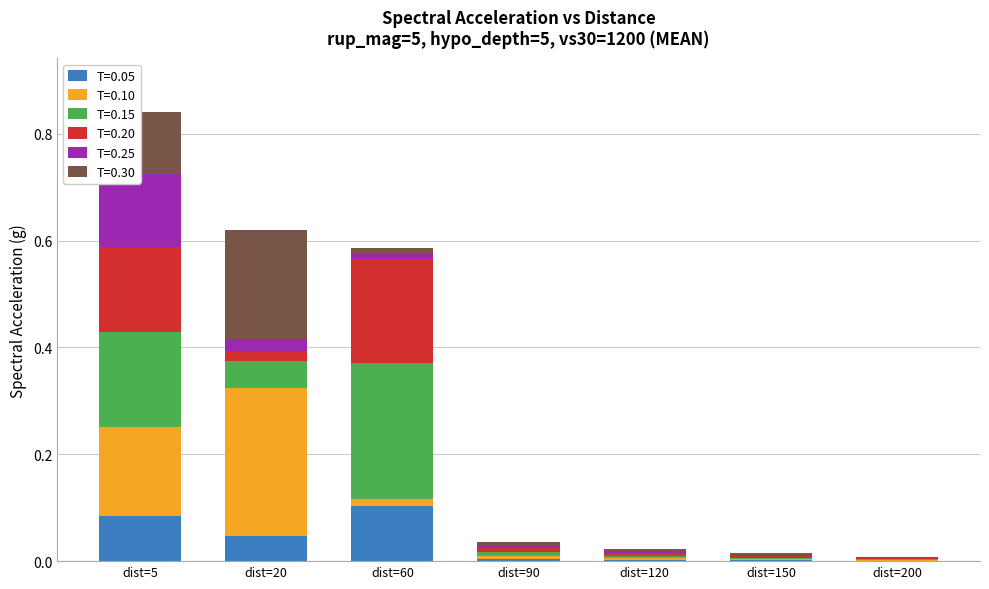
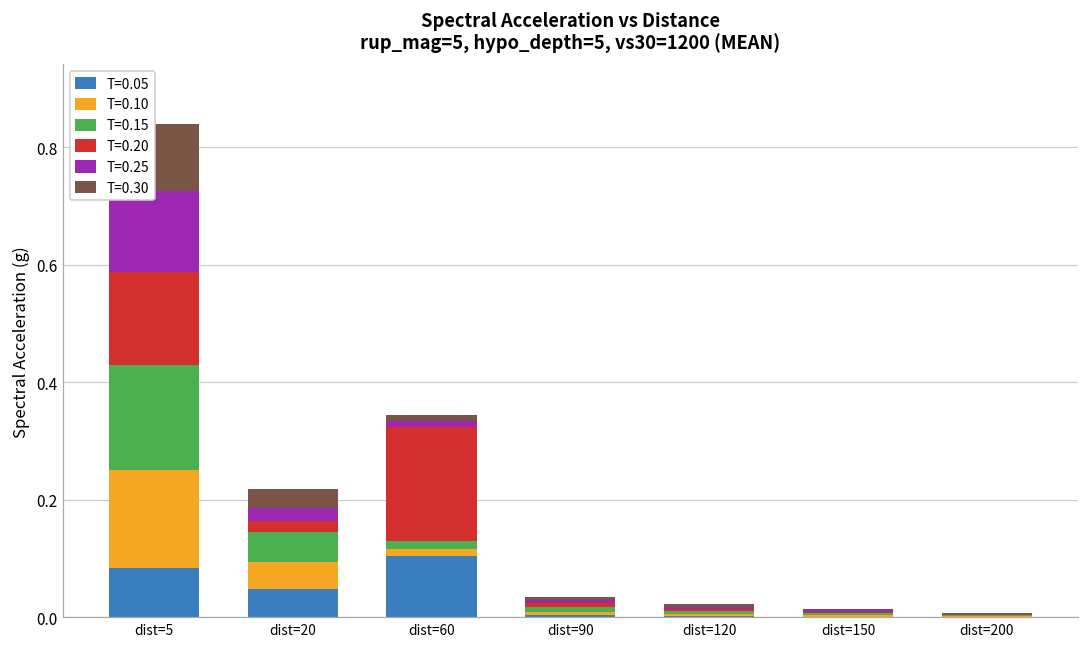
  {
    "T=0.05": {
      "dist=5": 0.08,
      "dist=20": 0.05,
      "dist=60": 0.10
    },
    "T=0.10": {
      "dist=5": 0.17,
-     "dist=20": 0.28,
+     "dist=20": 0.05,
      "dist=60": 0.01,
      "dist=90": 0.01
    },
    "T=0.15": {
      "dist=5": 0.18,
      "dist=20": 0.05,
-     "dist=60": 0.26,
+     "dist=60": 0.01,
      "dist=90": 0.01
    },
    "T=0.20": {
      "dist=5": 0.16,
      "dist=20": 0.02,
      "dist=60": 0.19,
      "dist=90": 0.01
    },
    "T=0.25": {
      "dist=20": 0.02,
      "dist=60": 0.01,
      "dist=90": 0.01
    },
    "T=0.30": {
-     "dist=20": 0.21,
+     "dist=20": 0.03,
      "dist=60": 0.01,
      "dist=90": 0.01
    }
  }
